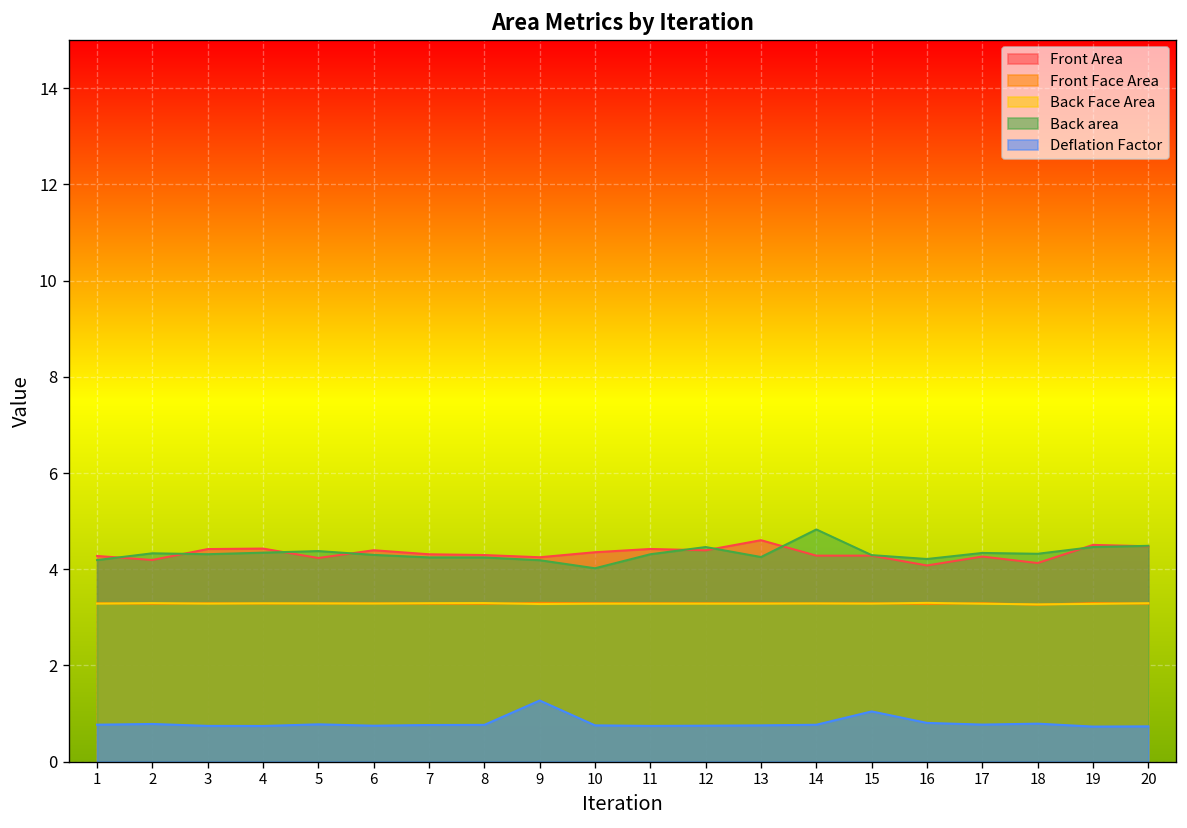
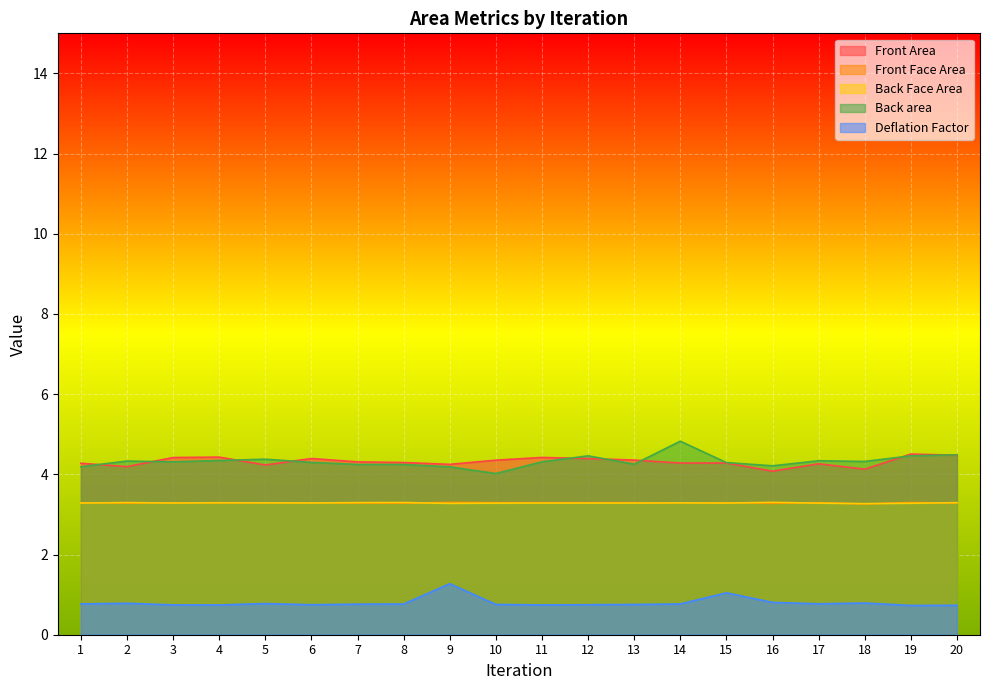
  {
    "Front Area": {
      "1": 4.3,
      "2": 4.2,
      "3": 4.4,
      "4": 4.4,
      "5": 4.2,
      "6": 4.4,
      "7": 4.3,
      "10": 4.4,
      "11": 4.4,
      "12": 4.4,
-     "13": 4.6,
+     "13": 4.4,
      "14": 4.3,
      "16": 4.1,
      "17": 4.3,
      "18": 4.1
    },
    "Back area": {
      "1": 4.2,
      "2": 4.3,
      "3": 4.3,
      "4": 4.3,
      "5": 4.4,
      "6": 4.3,
      "7": 4.2,
      "10": 4.0,
      "11": 4.3,
      "12": 4.5,
      "13": 4.3,
      "14": 4.8,
      "16": 4.2,
      "17": 4.3,
      "18": 4.3
    },
    "Deflation Factor": {
      "1": 0.8,
      "2": 0.8,
      "3": 0.7,
      "4": 0.7,
      "5": 0.8,
      "6": 0.7,
      "7": 0.8,
      "8": 0.8,
      "9": 1.3,
      "10": 0.8,
      "11": 0.7,
      "12": 0.7,
      "13": 0.8,
      "14": 0.8,
      "15": 1.0,
      "16": 0.8,
      "17": 0.8,
      "18": 0.8,
      "19": 0.7,
      "20": 0.7
    }
  }
